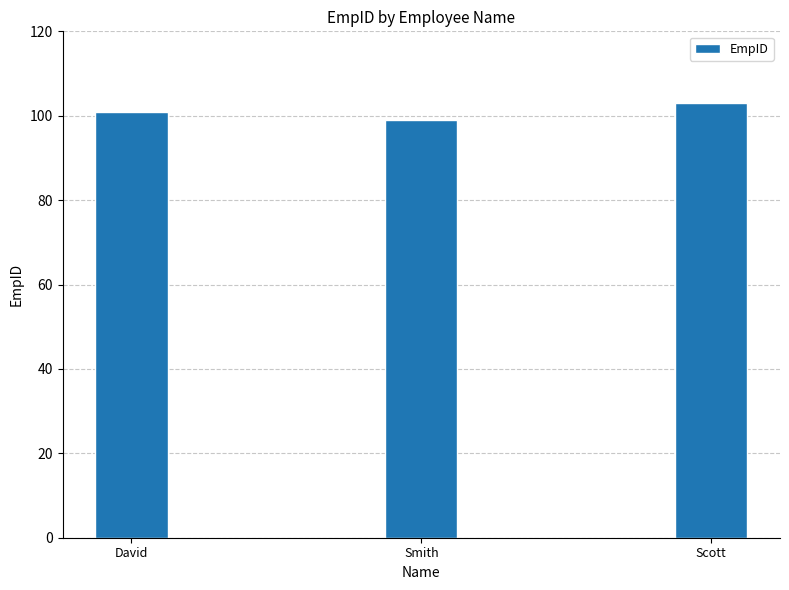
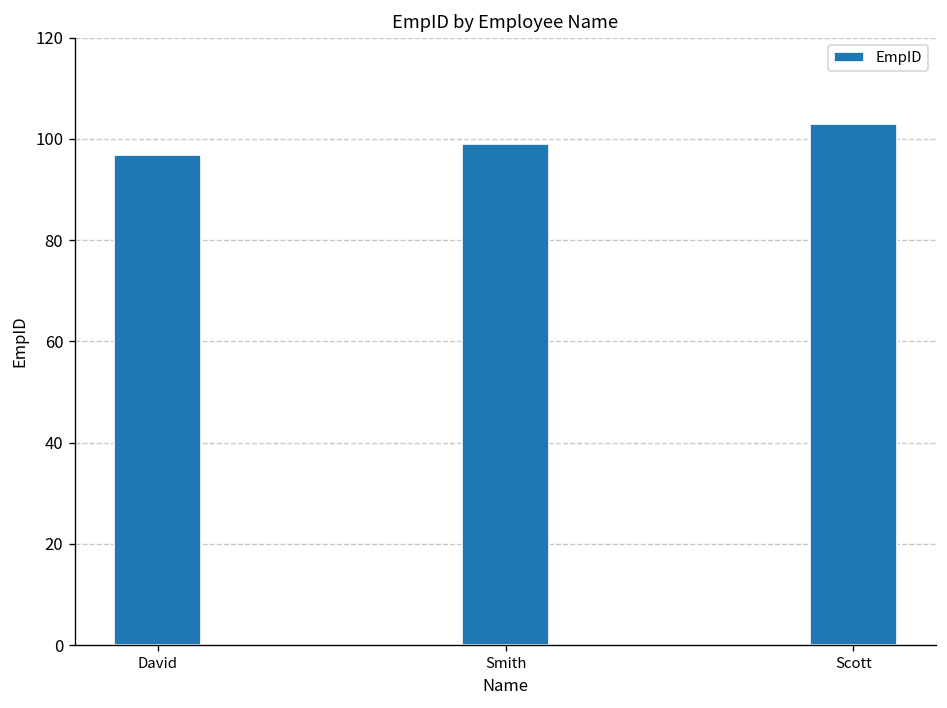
  {
-   "David": 101,
+   "David": 97,
    "Smith": 99,
    "Scott": 103
  }
